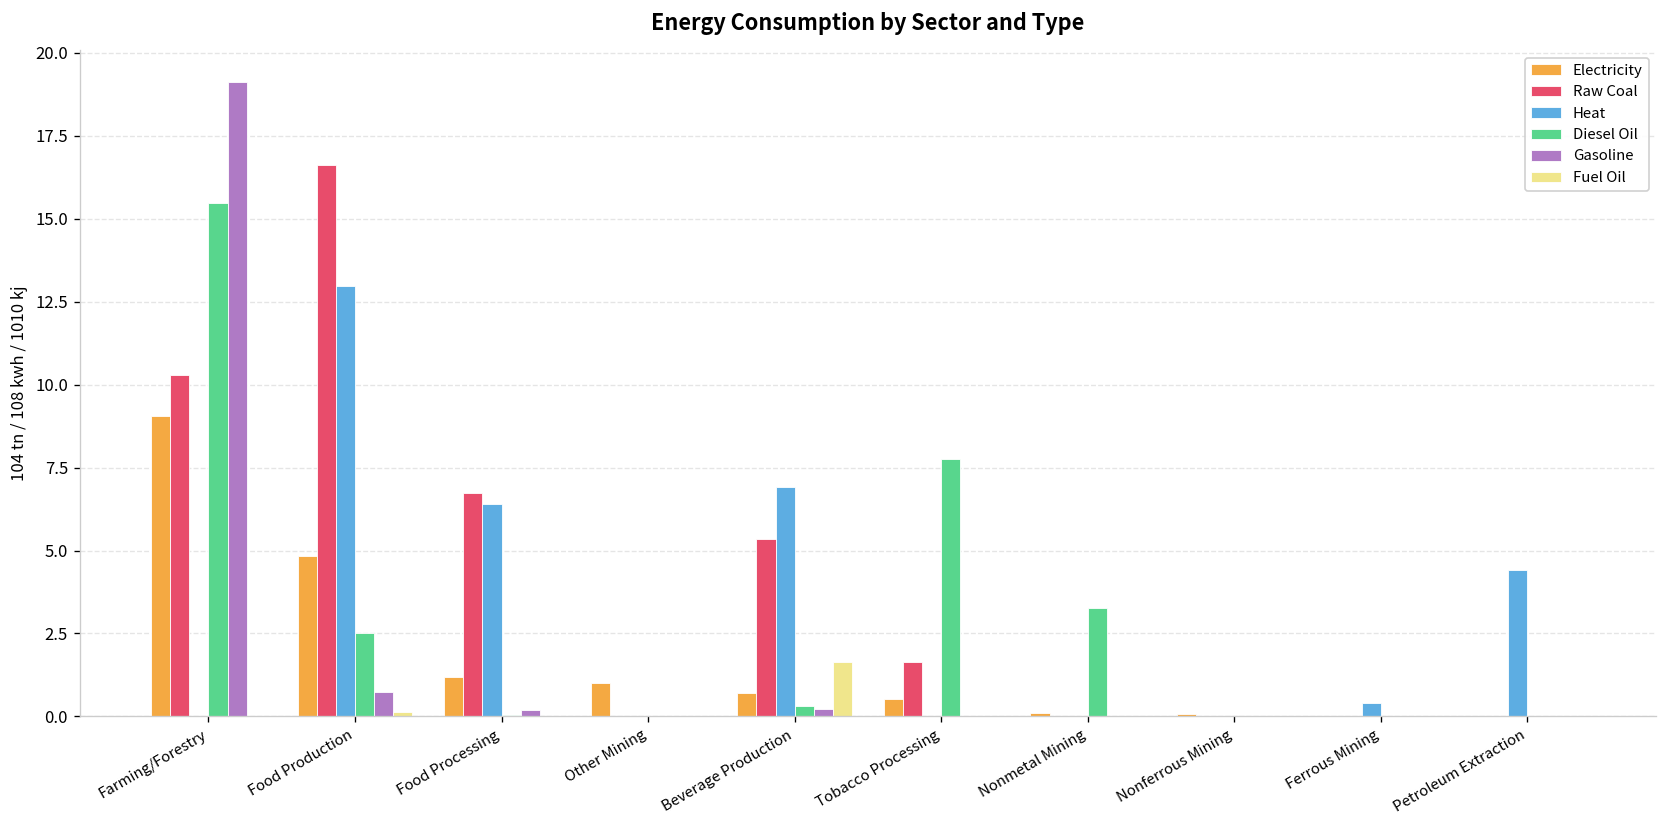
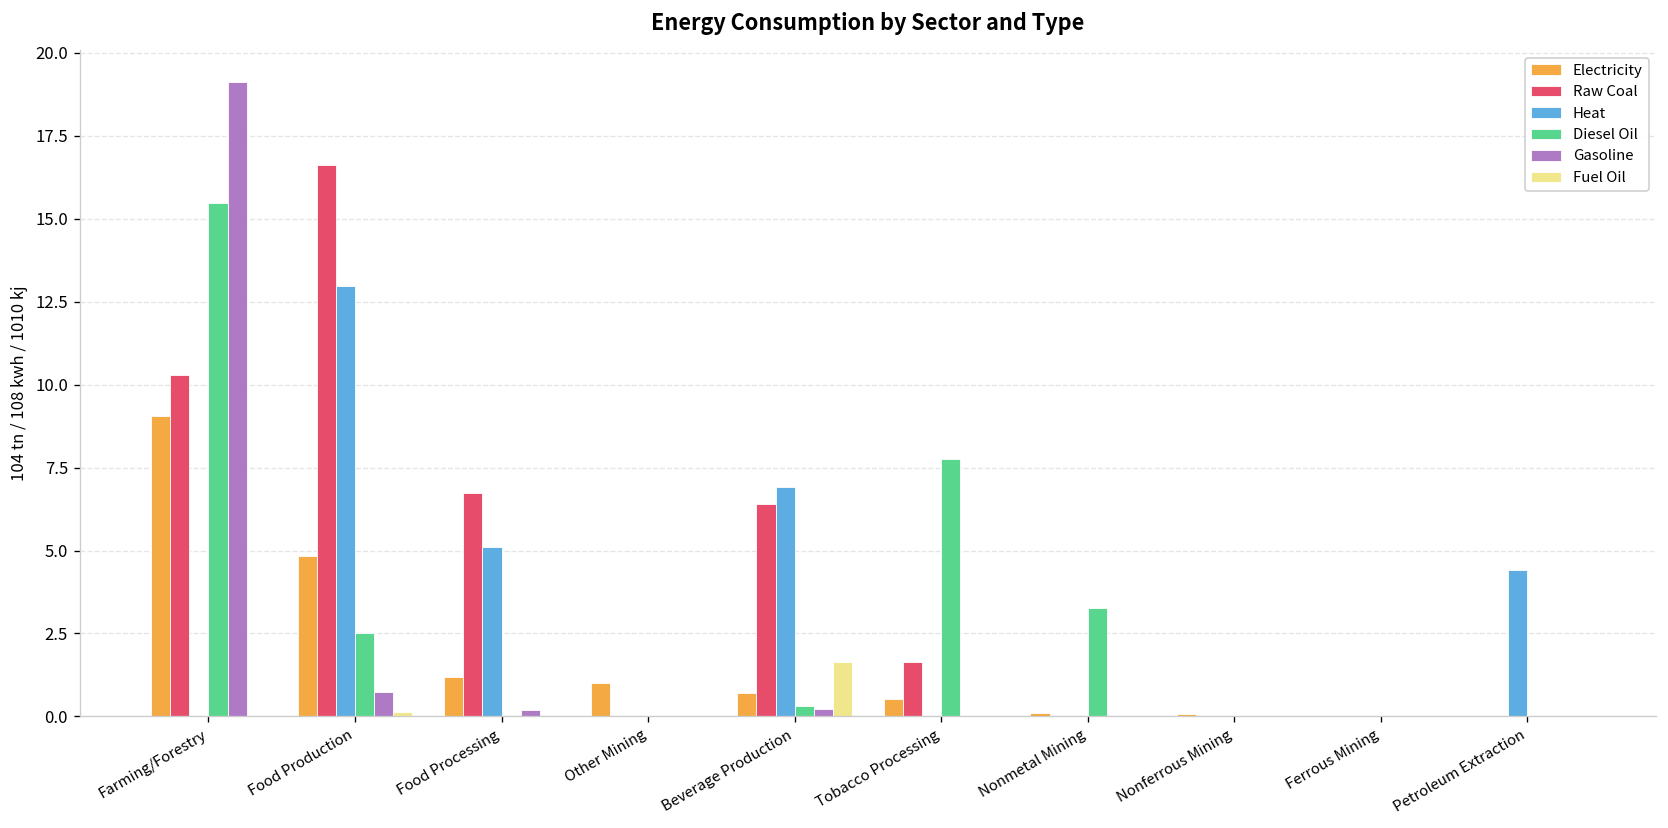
  {
    "Electricity": {
      "Farming/Forestry": 9.1,
      "Food Production": 4.8,
      "Food Processing": 1.2,
      "Other Mining": 1.0,
      "Beverage Production": 0.7,
      "Tobacco Processing": 0.5,
      "Nonmetal Mining": 0.1
    },
    "Raw Coal": {
      "Farming/Forestry": 10.3,
      "Food Production": 16.6,
      "Food Processing": 6.7,
      "Other Mining": 0.0,
-     "Beverage Production": 5.4,
+     "Beverage Production": 6.4,
      "Tobacco Processing": 1.6,
      "Nonferrous Mining": 0.0,
      "Ferrous Mining": 0.0,
      "Petroleum Extraction": 0.0
    },
    "Heat": {
      "Farming/Forestry": 0.0,
      "Food Production": 13.0,
-     "Food Processing": 6.4,
+     "Food Processing": 5.1,
      "Other Mining": 0.0,
      "Beverage Production": 6.9,
      "Tobacco Processing": 0.0,
      "Nonmetal Mining": 0.0,
      "Nonferrous Mining": 0.0,
-     "Ferrous Mining": 0.4,
+     "Ferrous Mining": 0.0,
      "Petroleum Extraction": 4.4
    },
    "Diesel Oil": {
      "Farming/Forestry": 15.5,
      "Food Production": 2.5,
      "Other Mining": 0.0,
      "Beverage Production": 0.3,
      "Tobacco Processing": 7.8,
      "Nonmetal Mining": 3.3,
      "Nonferrous Mining": 0.0,
      "Ferrous Mining": 0.0,
      "Petroleum Extraction": 0.0
    },
    "Gasoline": {
      "Farming/Forestry": 19.1,
      "Food Production": 0.8,
      "Food Processing": 0.2,
      "Other Mining": 0.0,
      "Beverage Production": 0.2,
      "Nonmetal Mining": 0.0,
      "Nonferrous Mining": 0.0,
      "Ferrous Mining": 0.0,
      "Petroleum Extraction": 0.0
    },
    "Fuel Oil": {
      "Farming/Forestry": 0.0,
      "Food Production": 0.1,
      "Other Mining": 0.0,
      "Beverage Production": 1.6,
      "Tobacco Processing": 0.0,
      "Nonmetal Mining": 0.0,
      "Nonferrous Mining": 0.0,
      "Ferrous Mining": 0.0,
      "Petroleum Extraction": 0.0
    }
  }
